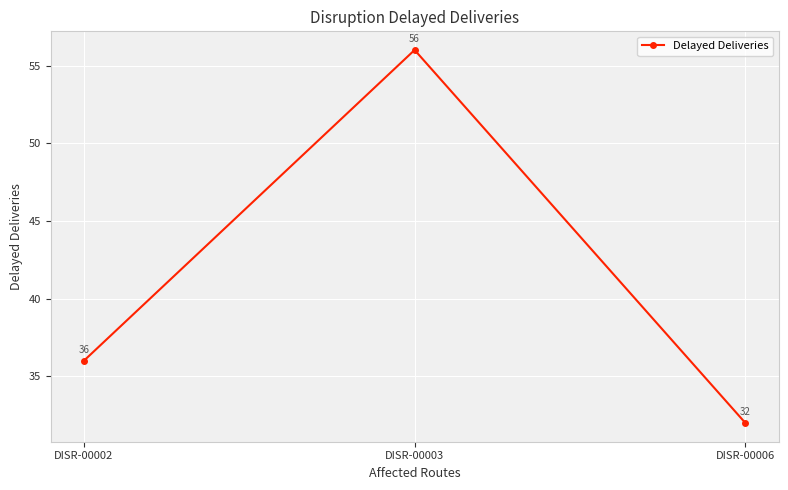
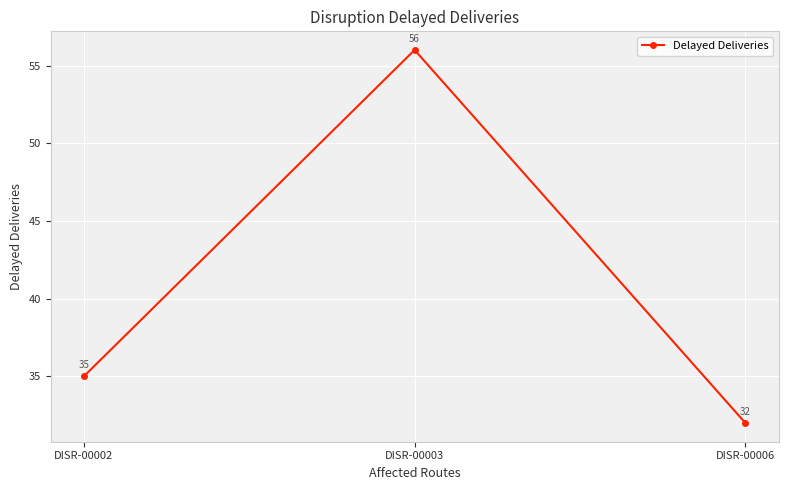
  {
-   "DISR-00002": 36,
+   "DISR-00002": 35,
    "DISR-00003": 56,
    "DISR-00006": 32
  }
